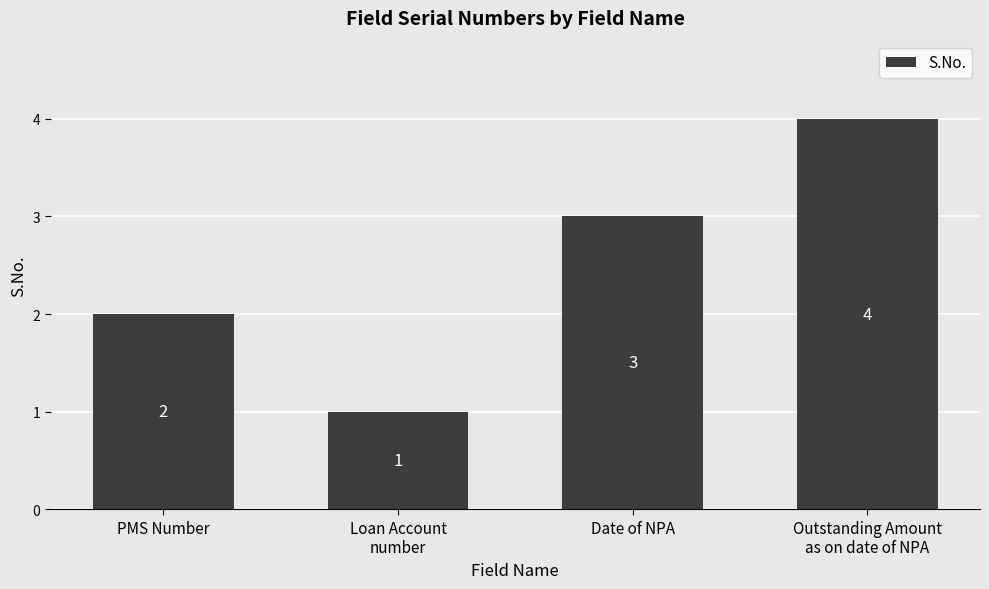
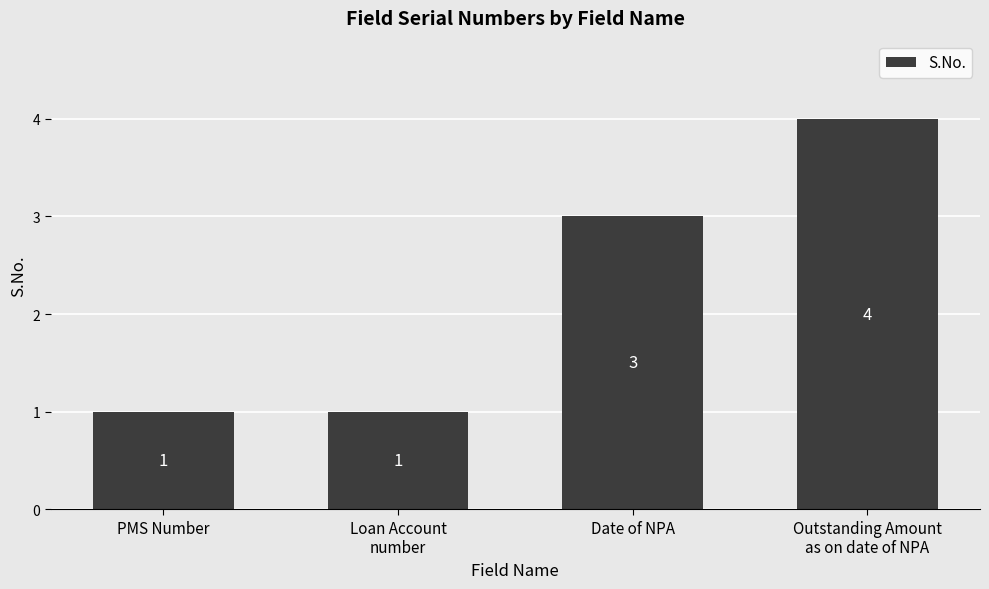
  {
-   "PMS Number": 2,
+   "PMS Number": 1,
    "Loan Account number": 1,
    "Date of NPA": 3,
    "Outstanding Amount as on date of NPA": 4
  }
